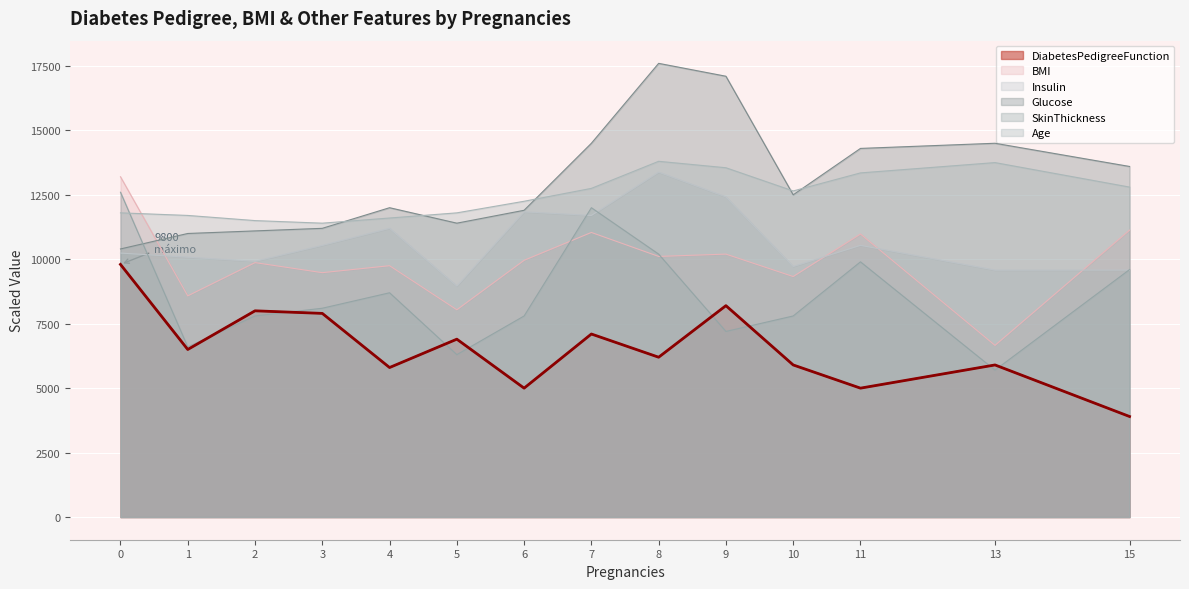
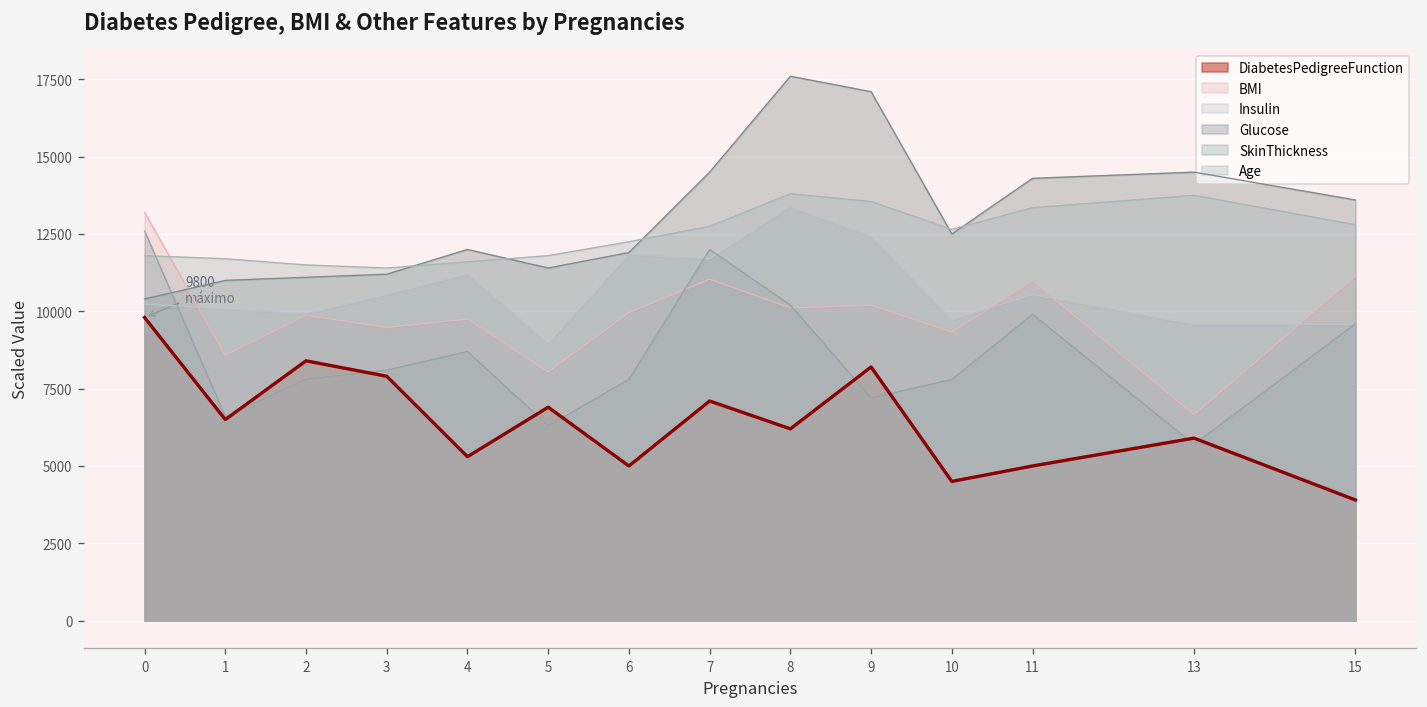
  {
    "DiabetesPedigreeFunction": {
      "0": 9800,
      "1": 6500,
-     "2": 8000,
+     "2": 8400,
      "3": 7900,
-     "4": 5800,
+     "4": 5300,
      "5": 6900,
      "6": 5000,
      "7": 7100,
      "8": 6200,
      "9": 8200,
-     "10": 5900,
+     "10": 4500,
      "11": 5000,
      "13": 5900,
      "15": 3900
    }
  }
